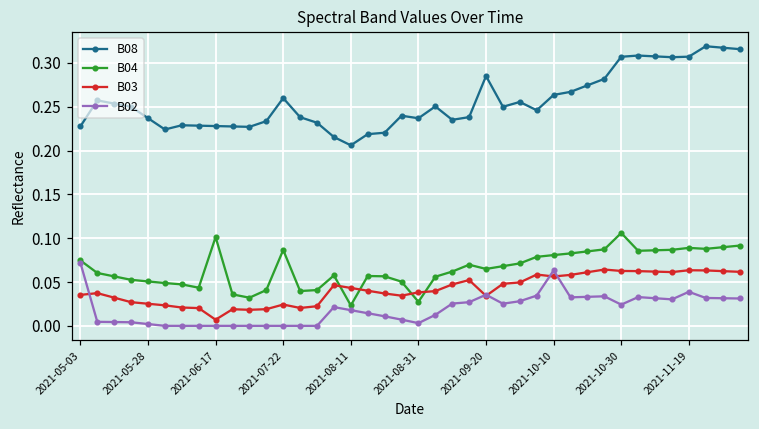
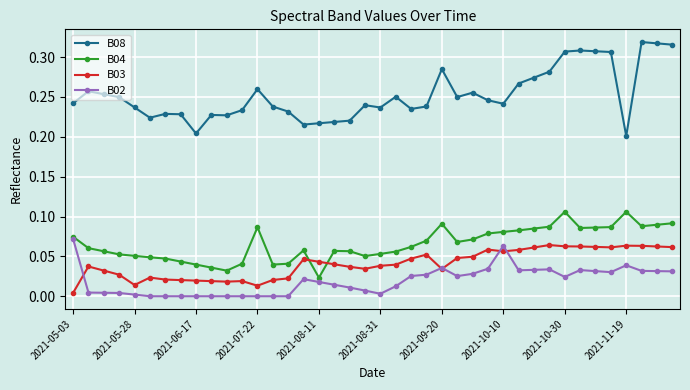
  {
    "B08": {
-     "2021-05-03": 0.23,
+     "2021-05-03": 0.24,
      "2021-05-28": 0.24,
-     "2021-06-17": 0.23,
+     "2021-06-17": 0.20,
      "2021-07-22": 0.26,
-     "2021-08-11": 0.21,
+     "2021-08-11": 0.22,
      "2021-08-31": 0.24,
      "2021-09-20": 0.28,
-     "2021-10-10": 0.26,
+     "2021-10-10": 0.24,
      "2021-10-30": 0.31,
-     "2021-11-19": 0.31
+     "2021-11-19": 0.20
    },
    "B04": {
      "2021-05-28": 0.05,
-     "2021-06-17": 0.10,
+     "2021-06-17": 0.04,
      "2021-07-22": 0.09,
      "2021-08-11": 0.02,
-     "2021-08-31": 0.03,
-     "2021-09-20": 0.07,
+     "2021-08-31": 0.05,
+     "2021-09-20": 0.09,
      "2021-10-10": 0.08,
      "2021-10-30": 0.11,
-     "2021-11-19": 0.09
+     "2021-11-19": 0.11
    },
    "B03": {
-     "2021-05-03": 0.04,
-     "2021-05-28": 0.03,
-     "2021-06-17": 0.01,
-     "2021-07-22": 0.02,
+     "2021-05-03": 0.00,
+     "2021-05-28": 0.01,
+     "2021-06-17": 0.02,
+     "2021-07-22": 0.01,
      "2021-08-11": 0.04,
      "2021-08-31": 0.04,
      "2021-10-10": 0.06,
      "2021-10-30": 0.06,
      "2021-11-19": 0.06
    },
    "B02": {
      "2021-05-28": 0.00,
      "2021-06-17": 0.00,
      "2021-07-22": 0.00,
      "2021-08-11": 0.02,
      "2021-08-31": 0.00,
      "2021-10-10": 0.06,
      "2021-10-30": 0.02,
      "2021-11-19": 0.04
    }
  }
